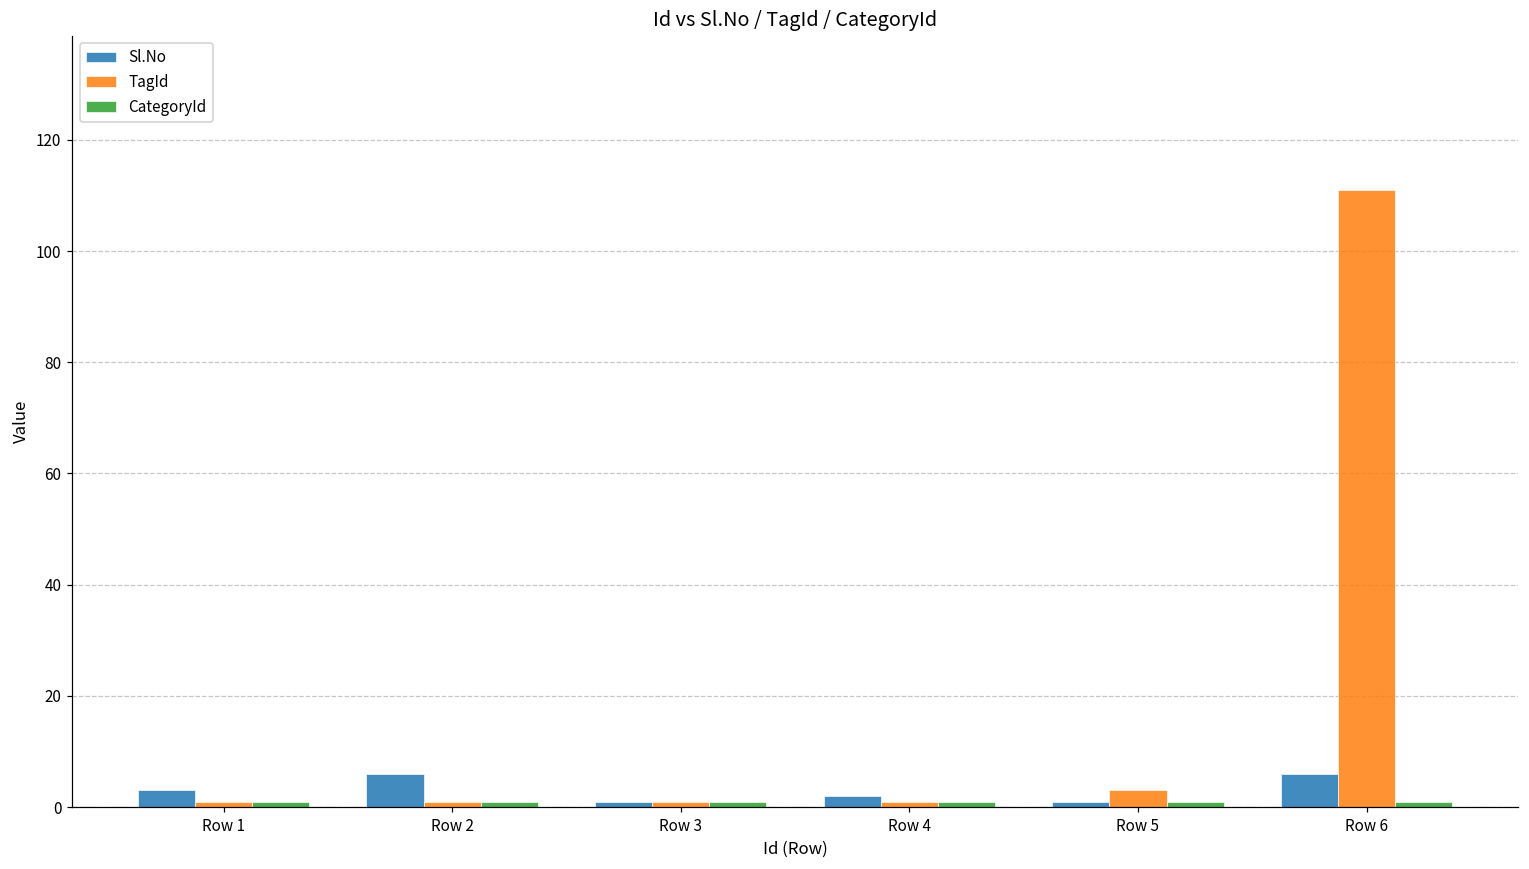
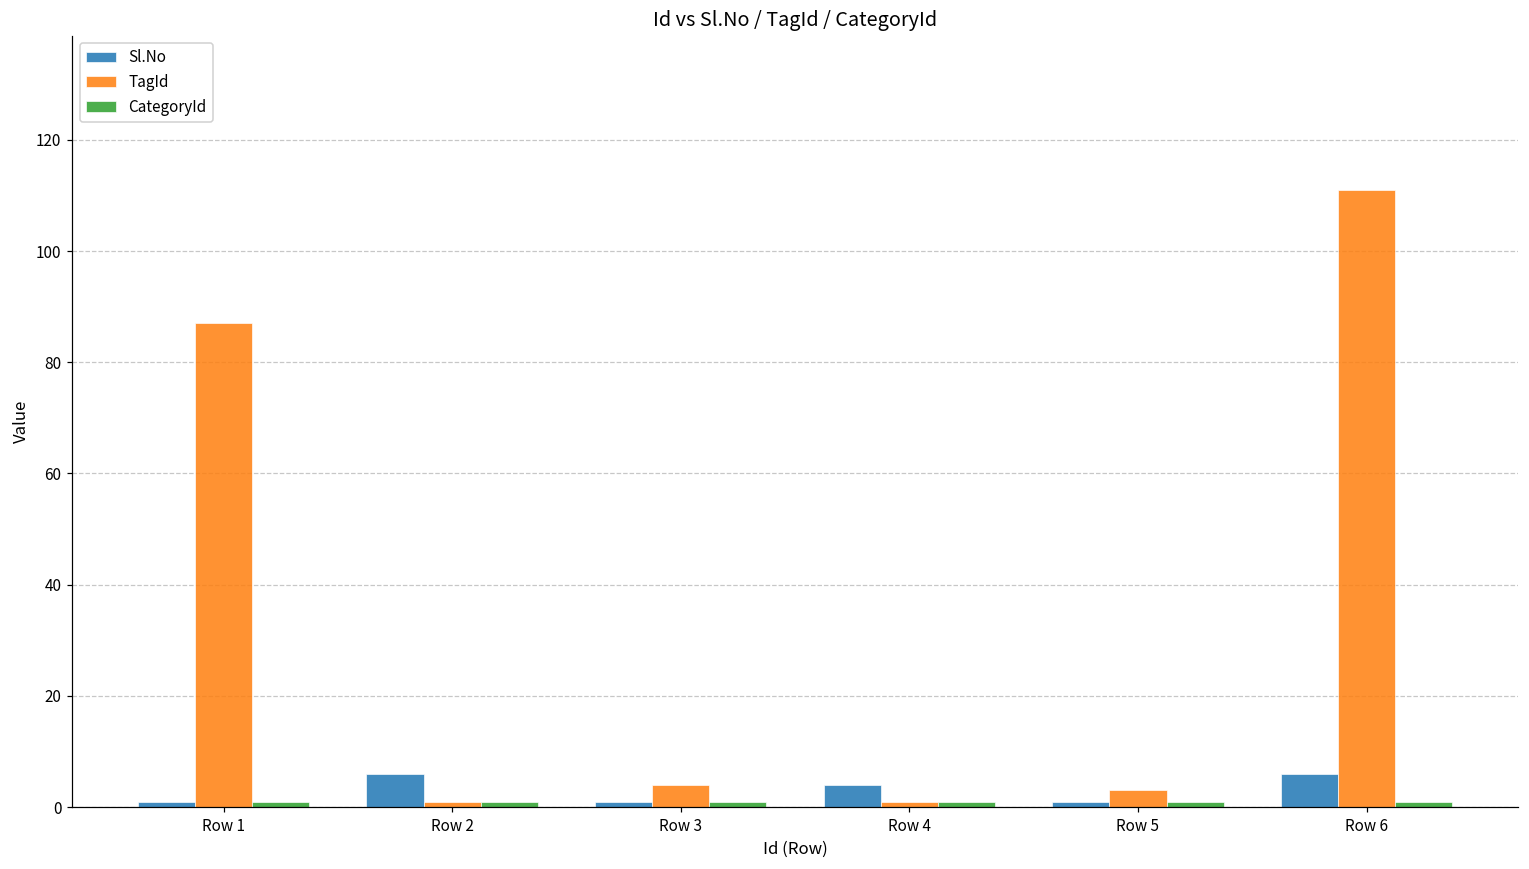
  {
    "Sl.No": {
-     "Row 1": 3,
+     "Row 1": 1,
      "Row 2": 6,
      "Row 3": 1,
-     "Row 4": 2,
+     "Row 4": 4,
      "Row 5": 1,
      "Row 6": 6
    },
    "TagId": {
-     "Row 1": 1,
+     "Row 1": 87,
      "Row 2": 1,
-     "Row 3": 1,
+     "Row 3": 4,
      "Row 4": 1,
      "Row 5": 3,
      "Row 6": 111
    },
    "CategoryId": {
      "Row 1": 1,
      "Row 2": 1,
      "Row 3": 1,
      "Row 4": 1,
      "Row 5": 1,
      "Row 6": 1
    }
  }
